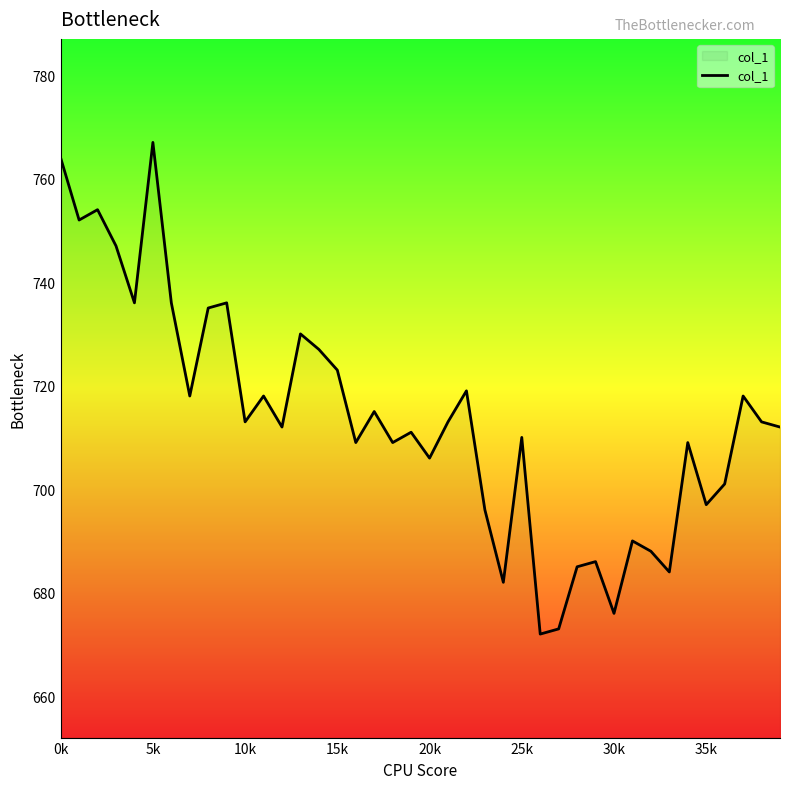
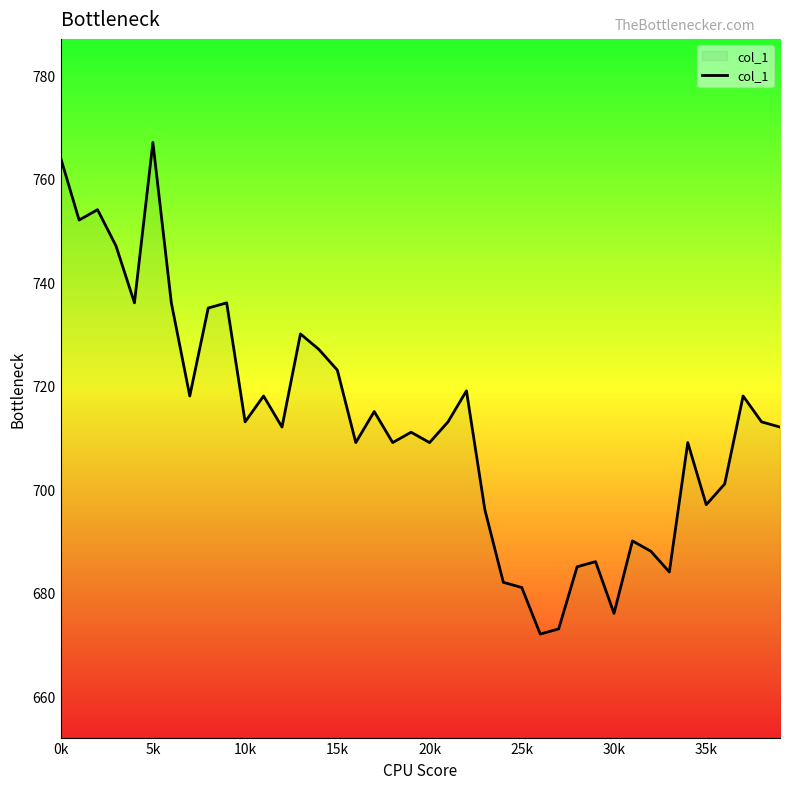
  {
    "0k": 764,
    "5k": 767,
    "10k": 713,
    "15k": 723,
-   "20k": 706,
-   "25k": 710,
+   "20k": 709,
+   "25k": 681,
    "30k": 676,
    "35k": 697
  }
